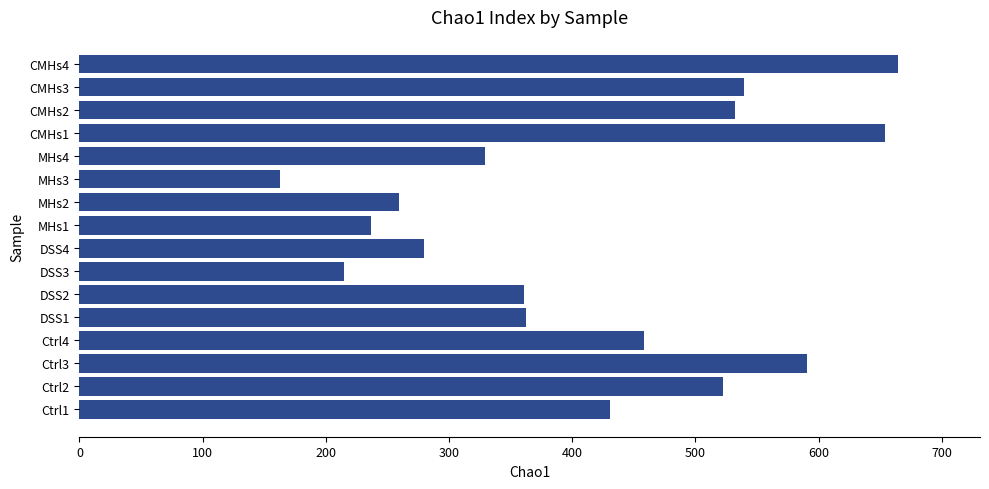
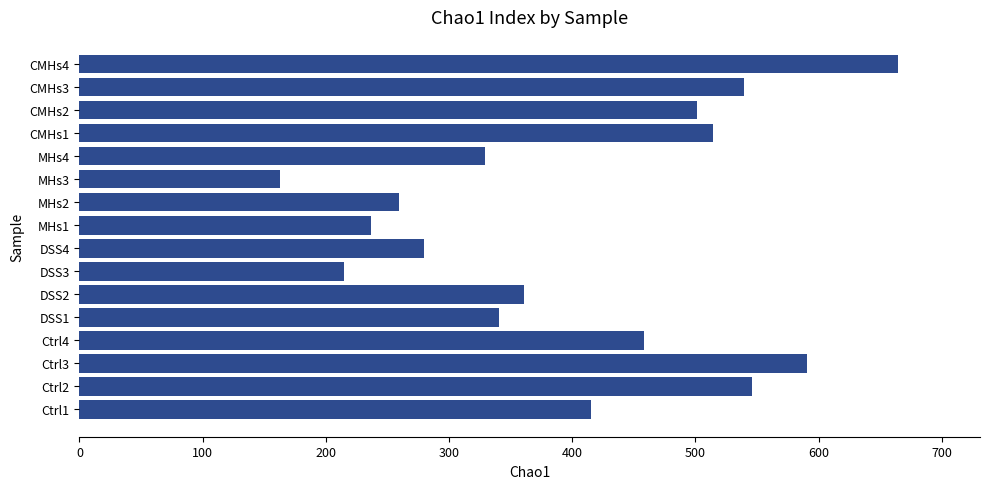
  {
    "CMHs4": 665,
    "CMHs3": 540,
-   "CMHs2": 532,
-   "CMHs1": 654,
+   "CMHs2": 501,
+   "CMHs1": 514,
    "MHs4": 329,
    "MHs3": 163,
    "MHs2": 260,
    "MHs1": 236,
    "DSS4": 280,
    "DSS3": 215,
    "DSS2": 361,
-   "DSS1": 363,
+   "DSS1": 341,
    "Ctrl4": 458,
    "Ctrl3": 591,
-   "Ctrl2": 522,
-   "Ctrl1": 431
+   "Ctrl2": 546,
+   "Ctrl1": 416
  }
